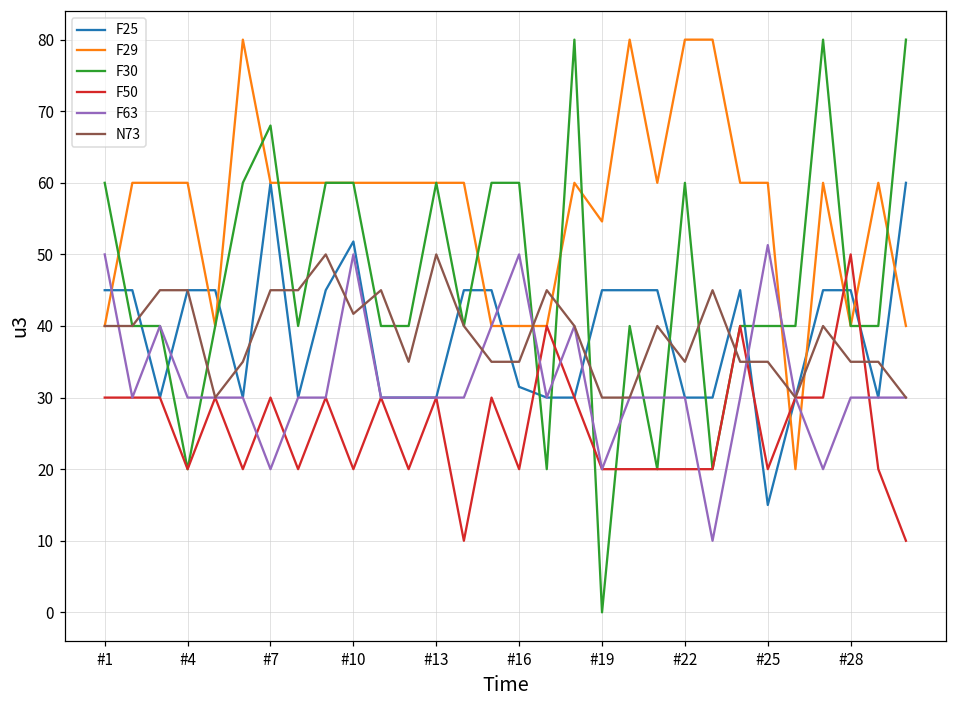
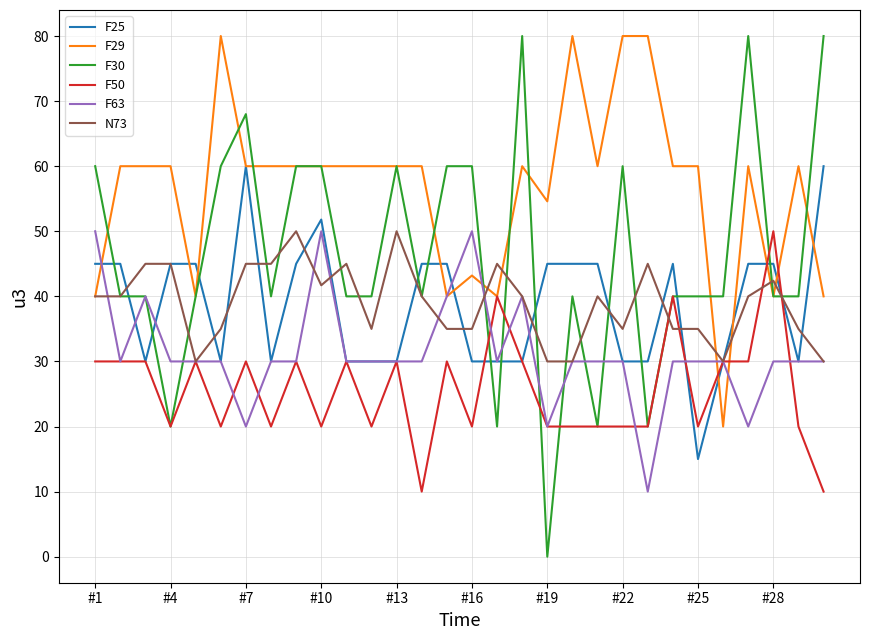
  {
    "F25": {
      "#1": 45,
      "#10": 52,
-     "#16": 32,
+     "#16": 30,
      "#19": 45,
      "#25": 15,
      "#28": 45
    },
    "F29": {
      "#4": 60,
-     "#16": 40,
+     "#16": 43,
      "#19": 55,
      "#22": 80,
      "#25": 60
    },
    "F30": {
      "#1": 60,
      "#7": 68,
      "#16": 60,
      "#19": 0,
      "#22": 60,
      "#25": 40
    },
    "F50": {
      "#1": 30,
      "#7": 30,
      "#10": 20,
      "#16": 20,
      "#22": 20,
      "#25": 20,
      "#28": 50
    },
    "F63": {
      "#1": 50,
      "#4": 30,
      "#7": 20,
      "#10": 50,
      "#16": 50,
-     "#25": 51,
+     "#25": 30,
      "#28": 30
    },
    "N73": {
      "#7": 45,
      "#10": 42,
      "#13": 50,
      "#16": 35,
      "#19": 30,
      "#22": 35,
      "#25": 35,
-     "#28": 35
+     "#28": 42
    }
  }
